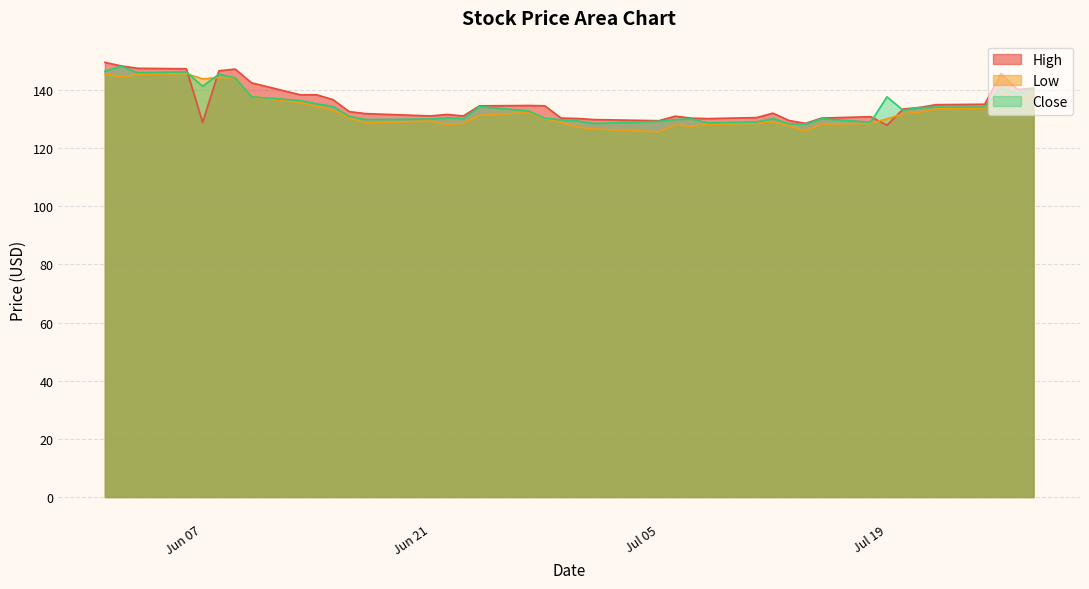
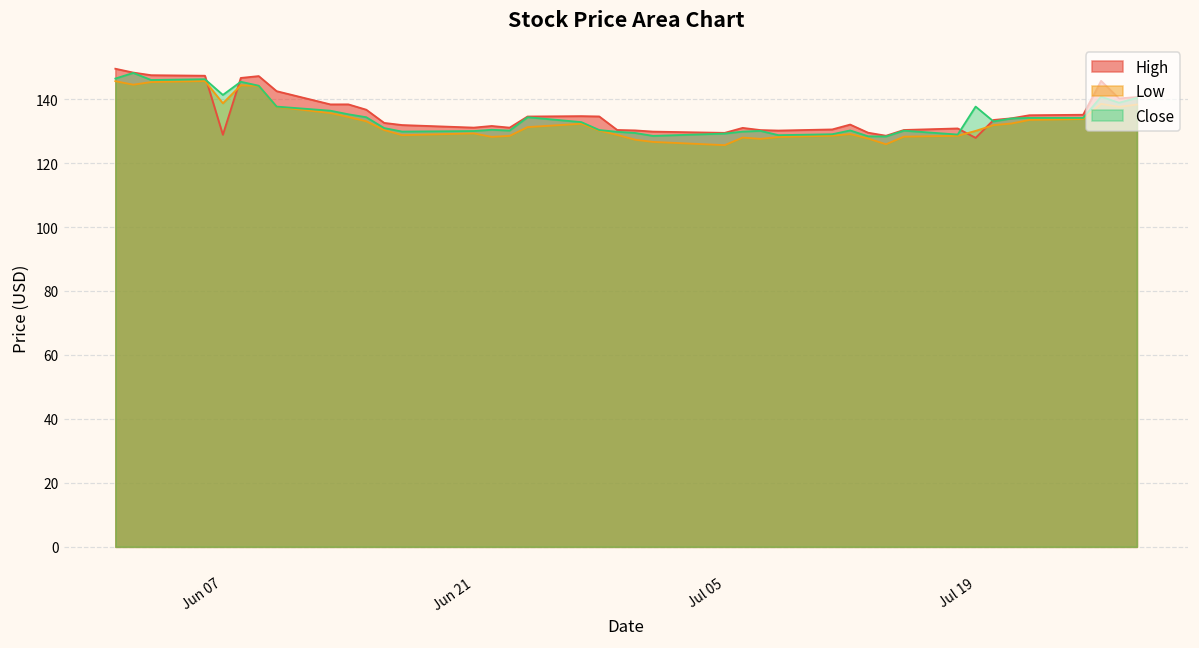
  {
    "High": {
      "Jun 07": 129,
      "Jun 21": 131,
      "Jul 19": 128
    },
    "Low": {
-     "Jun 07": 144,
+     "Jun 07": 139,
      "Jul 05": 126,
      "Jul 19": 130
    },
    "Close": {
      "Jun 07": 141,
      "Jul 19": 138
    }
  }
